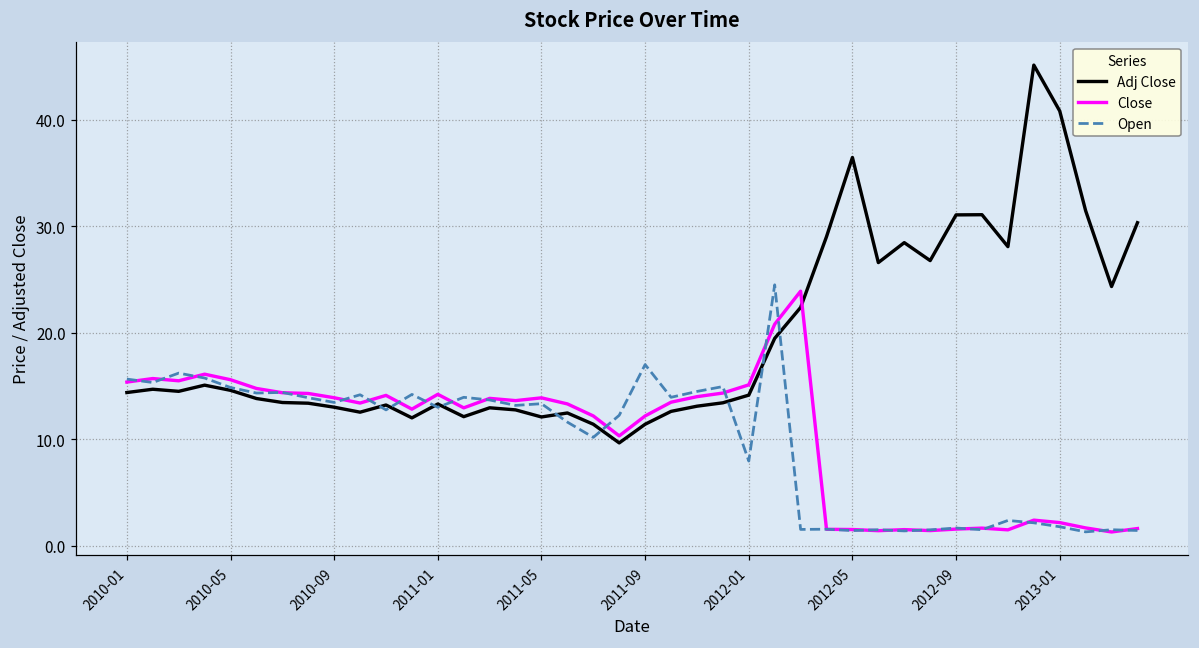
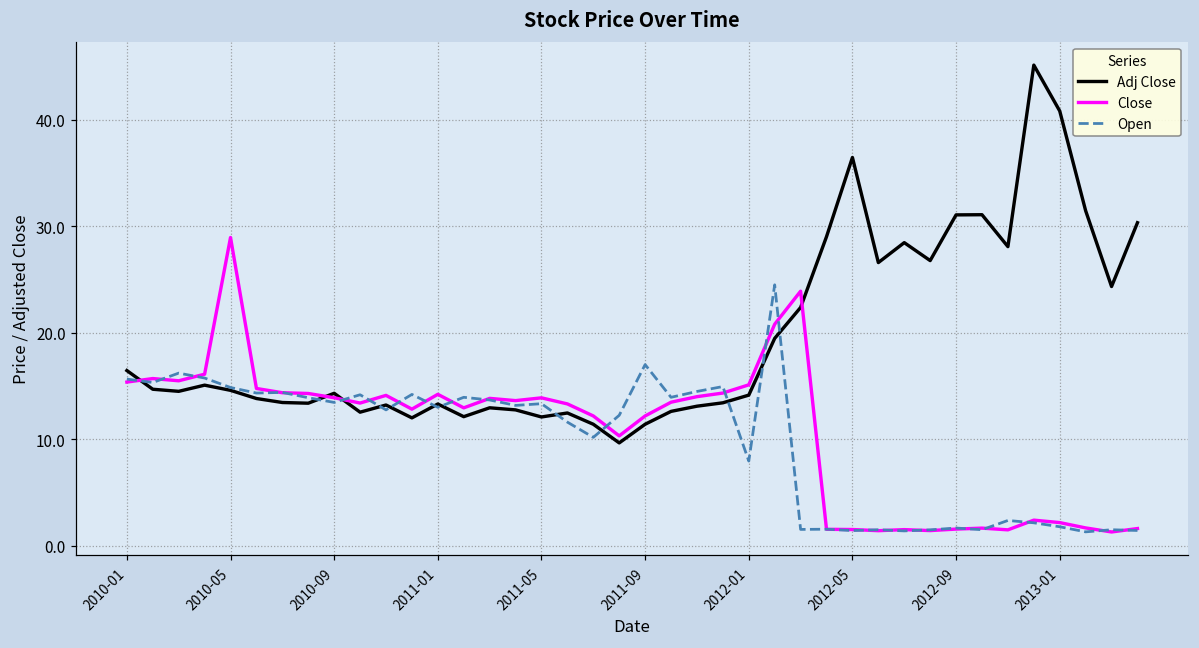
  {
    "Adj Close": {
-     "2010-01": 14,
+     "2010-01": 16,
      "2010-05": 15,
-     "2010-09": 13,
+     "2010-09": 14,
      "2011-01": 13,
      "2011-05": 12,
      "2011-09": 11,
      "2012-01": 14,
      "2012-05": 36,
      "2012-09": 31,
      "2013-01": 41
    },
    "Close": {
      "2010-01": 15,
-     "2010-05": 16,
+     "2010-05": 29,
      "2010-09": 14,
      "2011-01": 14,
      "2011-05": 14,
      "2011-09": 12,
      "2012-01": 15,
      "2013-01": 2
    },
    "Open": {
      "2010-01": 16,
      "2010-05": 15,
      "2010-09": 13,
      "2011-01": 13,
      "2011-05": 13,
      "2011-09": 17,
      "2012-01": 8,
      "2013-01": 2
    }
  }
